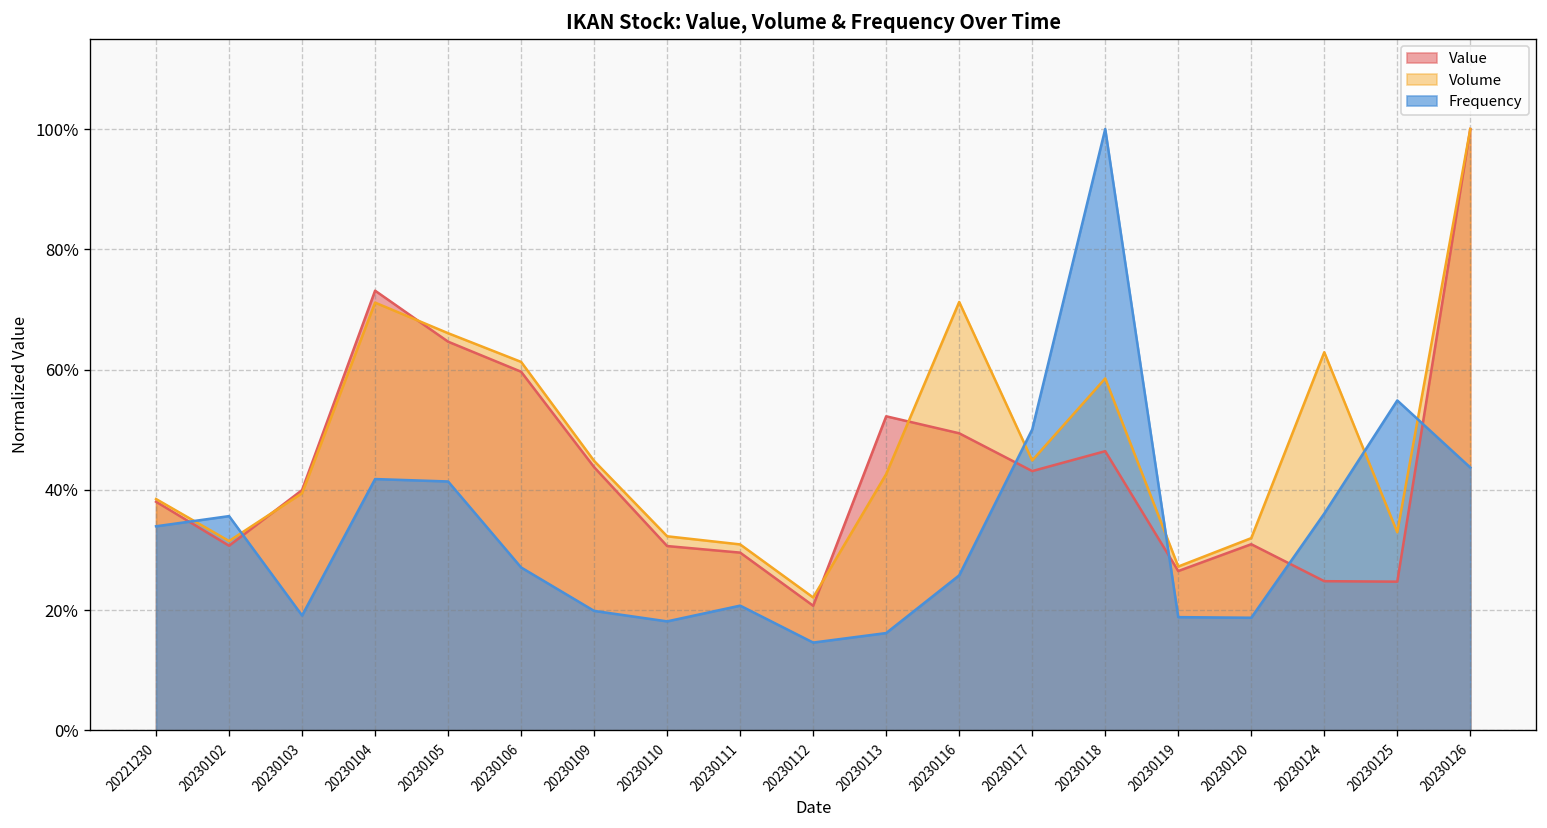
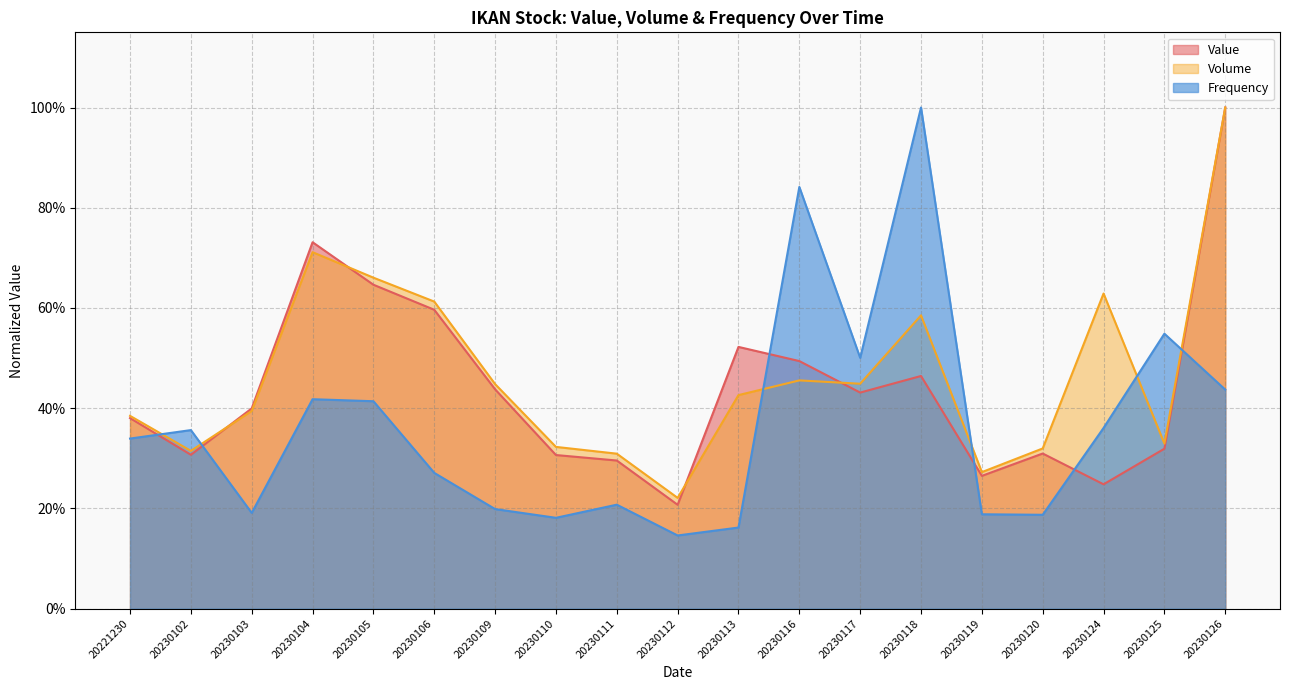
  {
    "Value": {
      "20230102": "31%",
      "20230103": "40%",
      "20230104": "73%",
      "20230105": "65%",
      "20230106": "60%",
      "20230109": "44%",
      "20230110": "31%",
      "20230111": "30%",
      "20230112": "21%",
      "20230113": "52%",
      "20230116": "49%",
      "20230117": "43%",
      "20230118": "46%",
      "20230119": "26%",
      "20230120": "31%",
      "20230124": "25%",
-     "20230125": "25%"
+     "20230125": "32%"
    },
    "Volume": {
      "20230102": "31%",
      "20230103": "39%",
      "20230104": "71%",
      "20230105": "66%",
      "20230106": "61%",
      "20230109": "45%",
      "20230110": "32%",
      "20230111": "31%",
      "20230112": "22%",
      "20230113": "43%",
-     "20230116": "71%",
+     "20230116": "46%",
      "20230117": "45%",
      "20230118": "59%",
      "20230119": "27%",
      "20230120": "32%",
      "20230124": "63%",
      "20230125": "33%"
    },
    "Frequency": {
      "20221230": "34%",
      "20230102": "36%",
      "20230103": "19%",
      "20230104": "42%",
      "20230105": "41%",
      "20230106": "27%",
      "20230109": "20%",
      "20230110": "18%",
      "20230111": "21%",
      "20230112": "15%",
      "20230113": "16%",
-     "20230116": "26%",
+     "20230116": "84%",
      "20230117": "50%",
      "20230118": "100%",
      "20230119": "19%",
      "20230120": "19%",
      "20230124": "36%",
      "20230125": "55%",
      "20230126": "44%"
    }
  }
